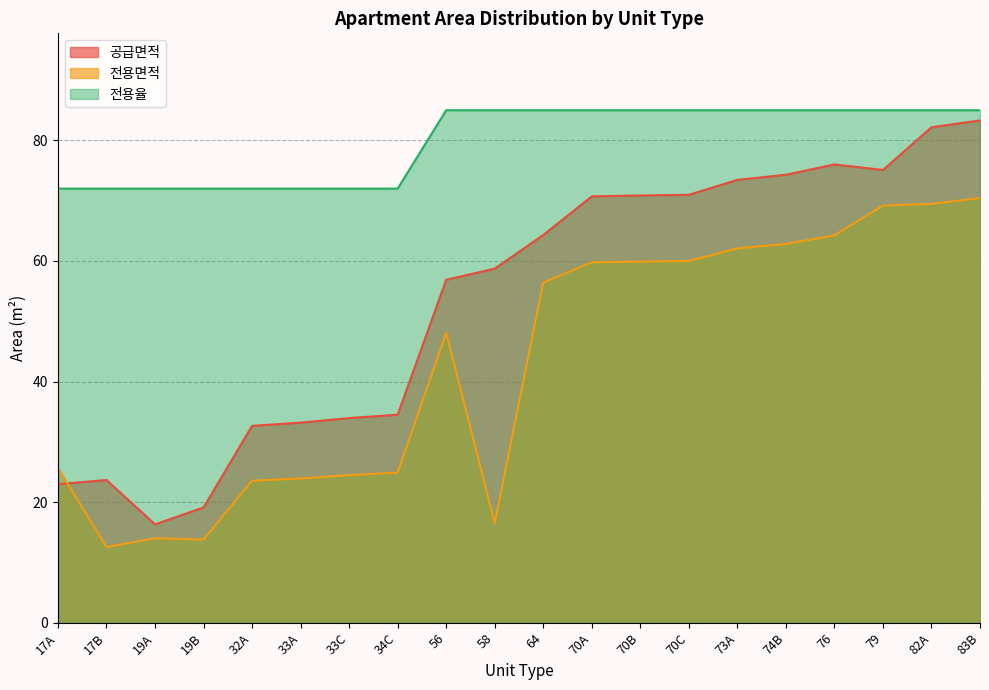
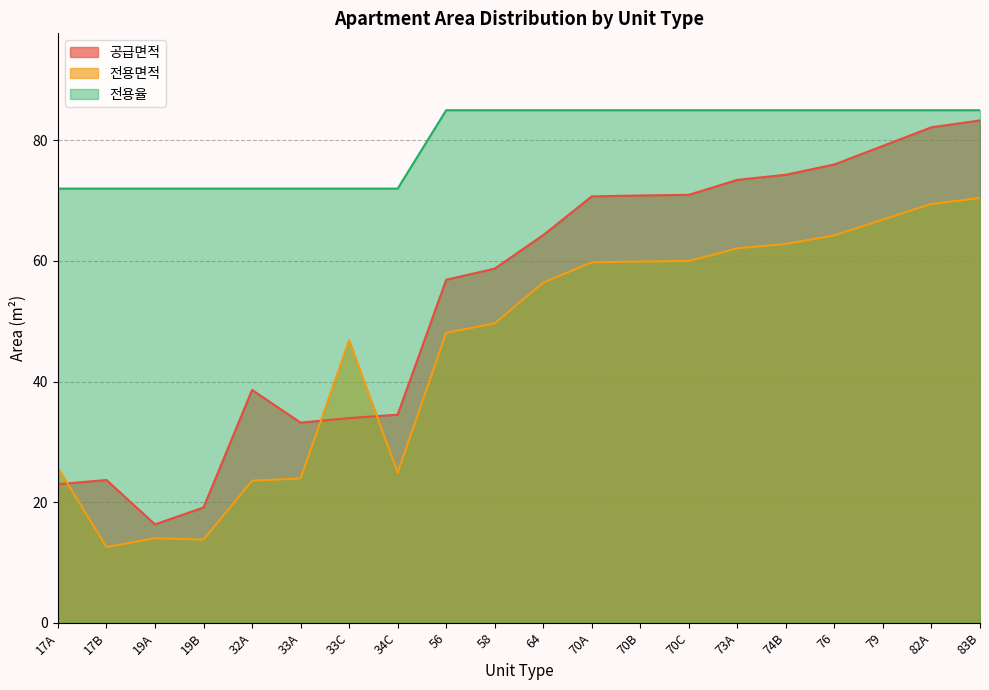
  {
    "공급면적": {
      "17A": 23,
      "17B": 24,
      "19A": 16,
      "19B": 19,
-     "32A": 33,
+     "32A": 39,
      "33A": 33,
      "33C": 34,
      "34C": 35,
      "56": 57,
      "58": 59,
      "64": 64,
      "70A": 71,
      "70B": 71,
      "70C": 71,
      "73A": 73,
      "74B": 74,
      "76": 76,
-     "79": 75,
+     "79": 79,
      "82A": 82,
      "83B": 83
    },
    "전용면적": {
      "17A": 26,
      "17B": 13,
      "19A": 14,
      "19B": 14,
      "32A": 24,
      "33A": 24,
-     "33C": 24,
+     "33C": 47,
      "34C": 25,
      "56": 48,
-     "58": 17,
+     "58": 50,
      "64": 56,
      "70A": 60,
      "70B": 60,
      "70C": 60,
      "73A": 62,
      "74B": 63,
      "76": 64,
-     "79": 69,
+     "79": 67,
      "82A": 69,
      "83B": 70
    },
    "전용율": {
      "17A": 72,
      "17B": 72,
      "19A": 72,
      "19B": 72,
      "32A": 72,
      "33A": 72,
      "33C": 72,
      "34C": 72,
      "56": 85,
      "58": 85,
      "64": 85,
      "70A": 85,
      "70B": 85,
      "70C": 85,
      "73A": 85,
      "74B": 85,
      "76": 85,
      "79": 85,
      "82A": 85,
      "83B": 85
    }
  }
